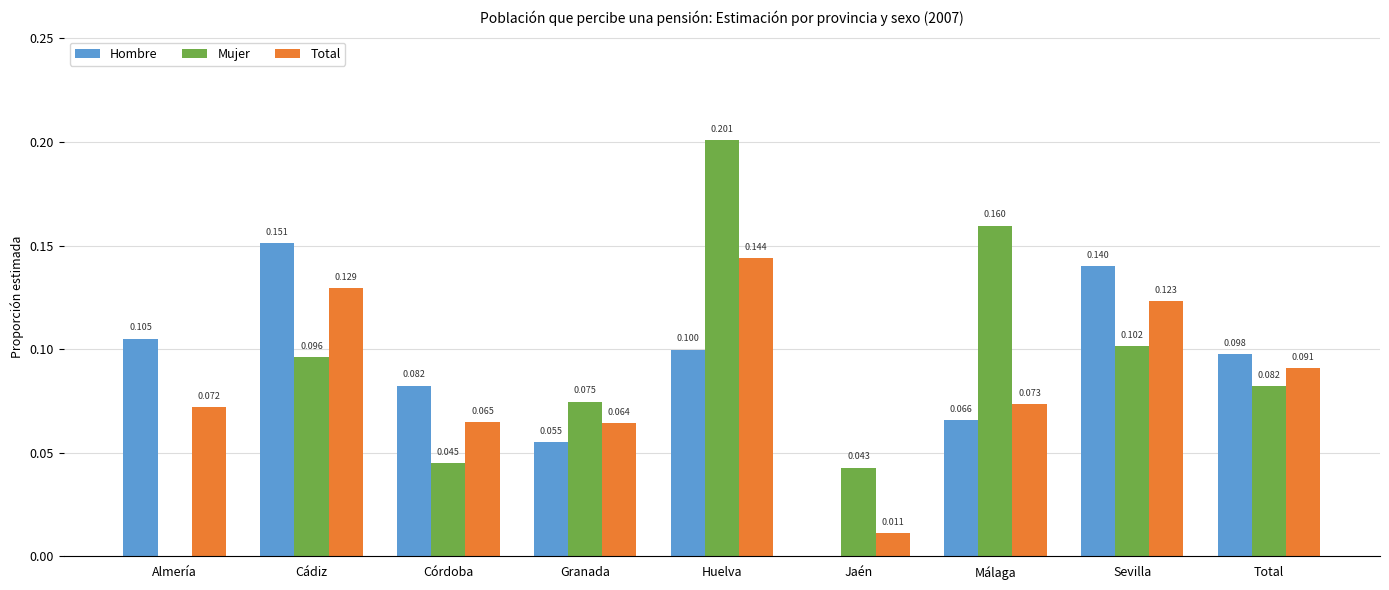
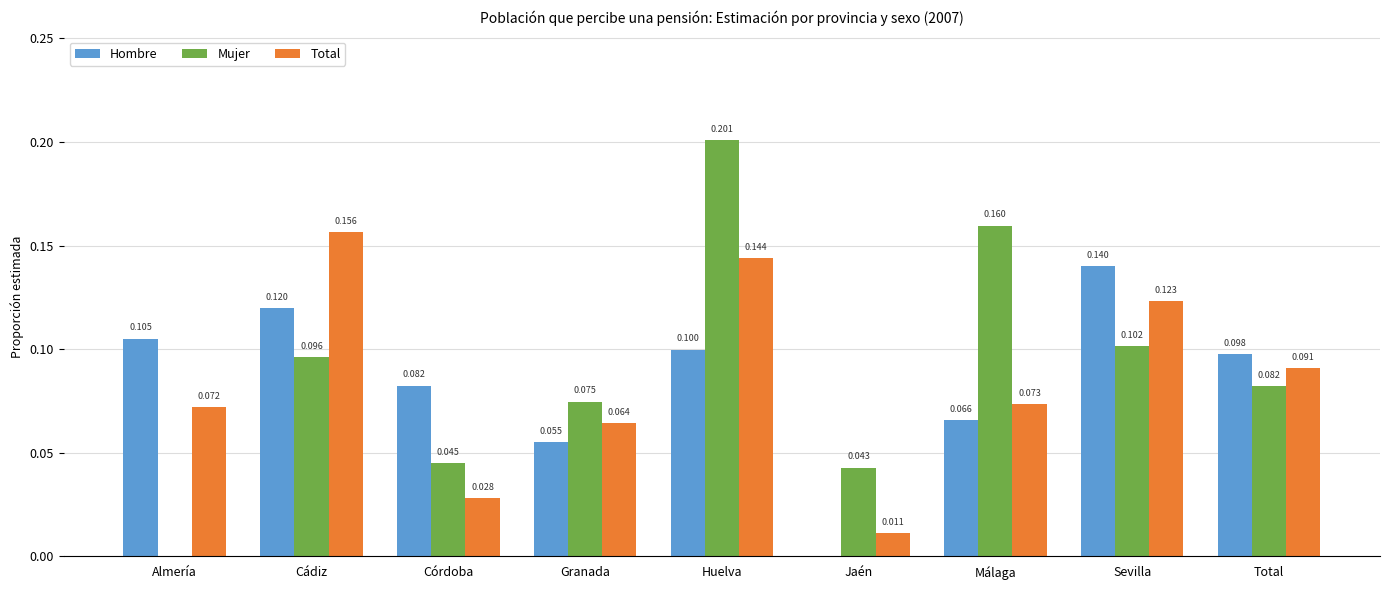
  {
    "Hombre": {
      "Almería": 0.105,
-     "Cádiz": 0.151,
+     "Cádiz": 0.120,
      "Córdoba": 0.082,
      "Granada": 0.055,
      "Huelva": 0.100,
      "Málaga": 0.066,
      "Sevilla": 0.140,
      "Total": 0.098
    },
    "Mujer": {
      "Cádiz": 0.096,
      "Córdoba": 0.045,
      "Granada": 0.075,
      "Huelva": 0.201,
      "Jaén": 0.043,
      "Málaga": 0.160,
      "Sevilla": 0.102,
      "Total": 0.082
    },
    "Total": {
      "Almería": 0.072,
-     "Cádiz": 0.129,
-     "Córdoba": 0.065,
+     "Cádiz": 0.156,
+     "Córdoba": 0.028,
      "Granada": 0.064,
      "Huelva": 0.144,
      "Jaén": 0.011,
      "Málaga": 0.073,
      "Sevilla": 0.123,
      "Total": 0.091
    }
  }
